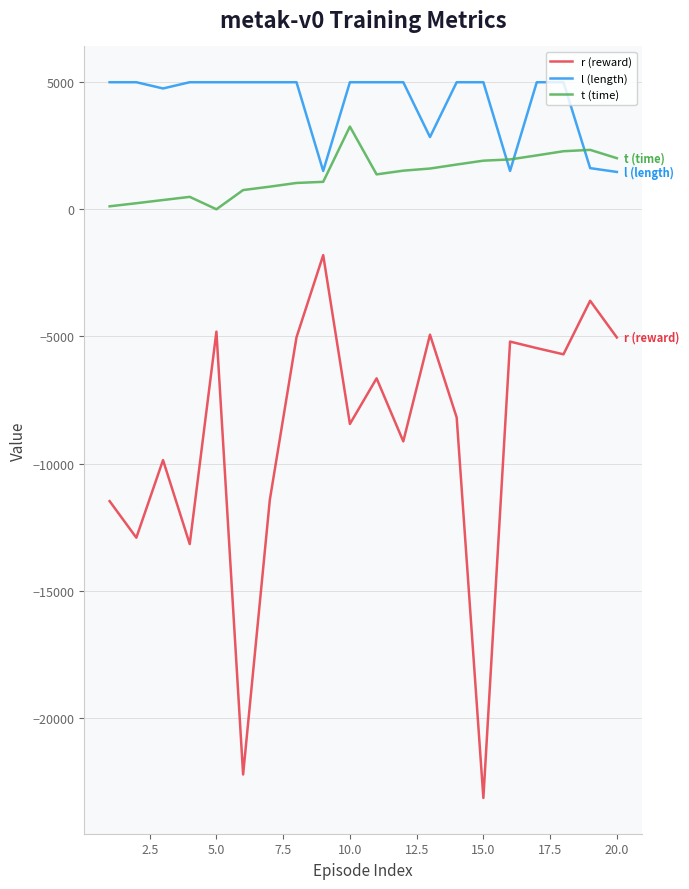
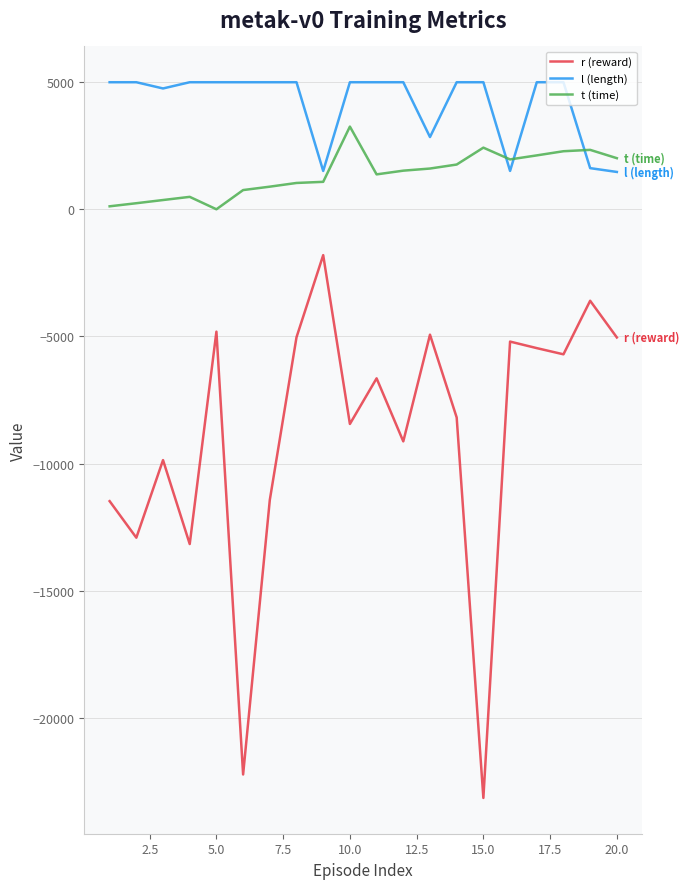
  {
    "r (reward)": {
      "5.0": -4800,
      "10.0": -8400,
      "15.0": -23200,
      "20.0": -5000
    },
    "l (length)": {
      "5.0": 5000,
      "10.0": 5000,
      "15.0": 5000,
      "20.0": 1500
    },
    "t (time)": {
      "5.0": 0,
      "10.0": 3300,
-     "15.0": 1900,
+     "15.0": 2400,
      "20.0": 2000
    }
  }
